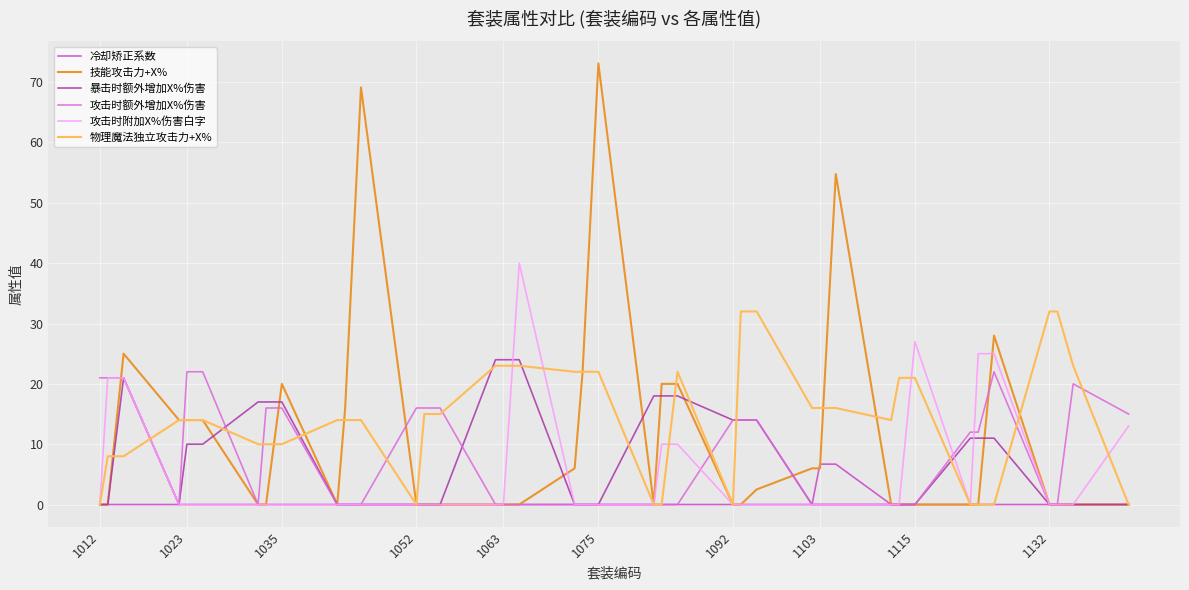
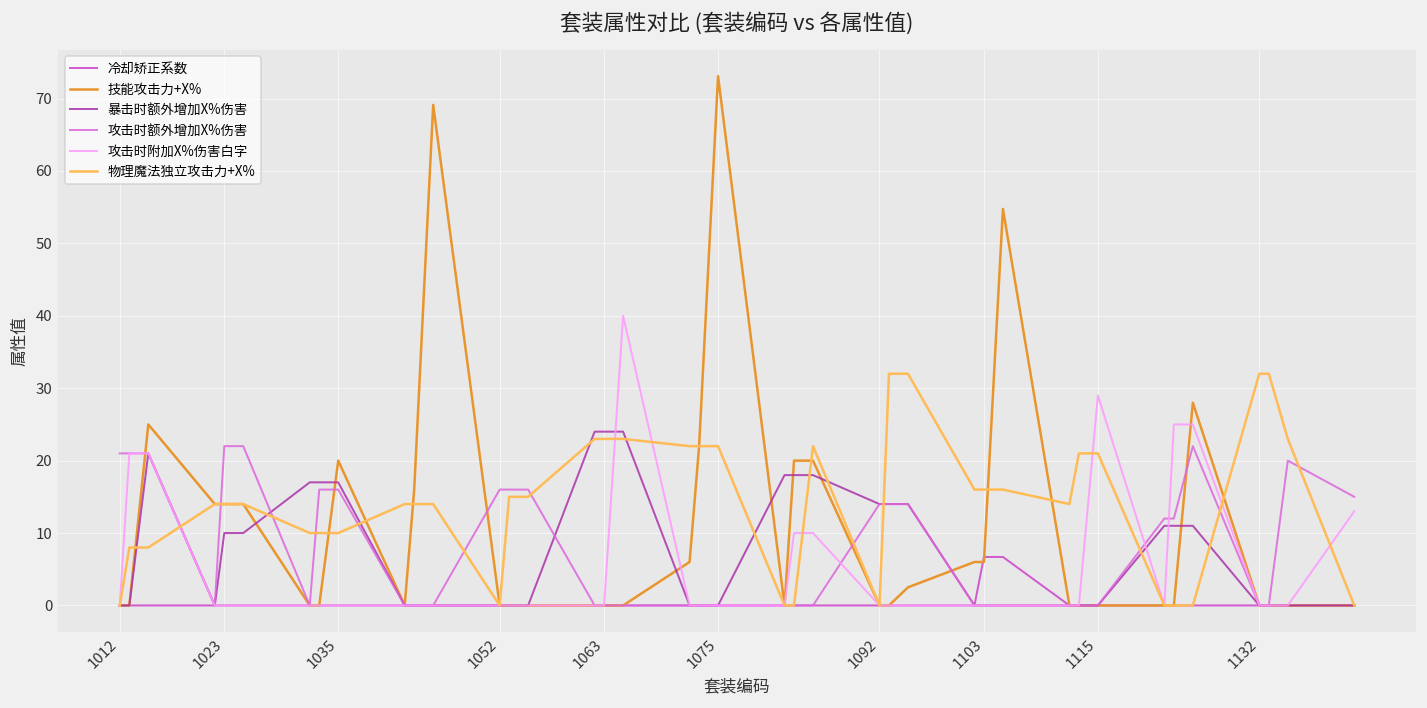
  {
    "攻击时附加X%伤害白字": {
-     "1115": 27
+     "1115": 29
    }
  }
